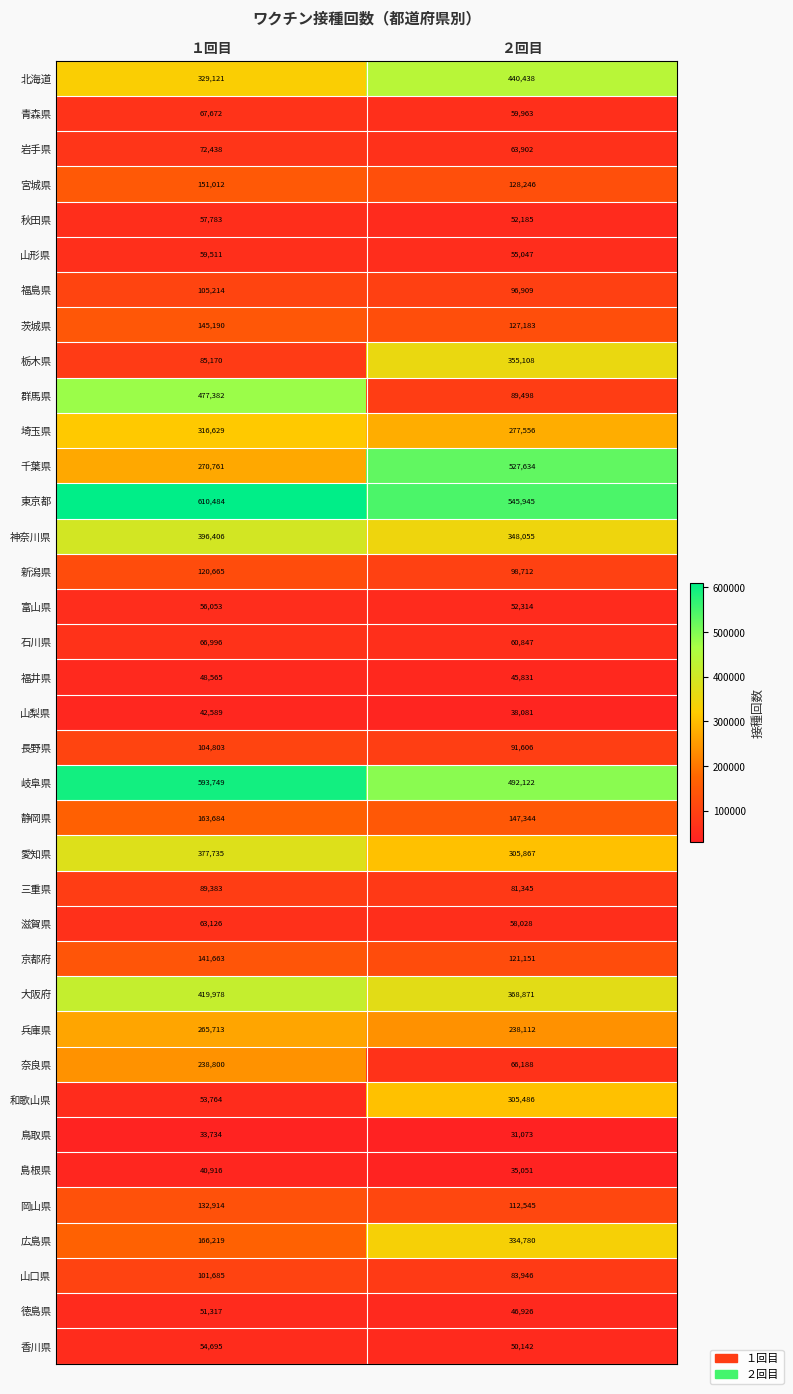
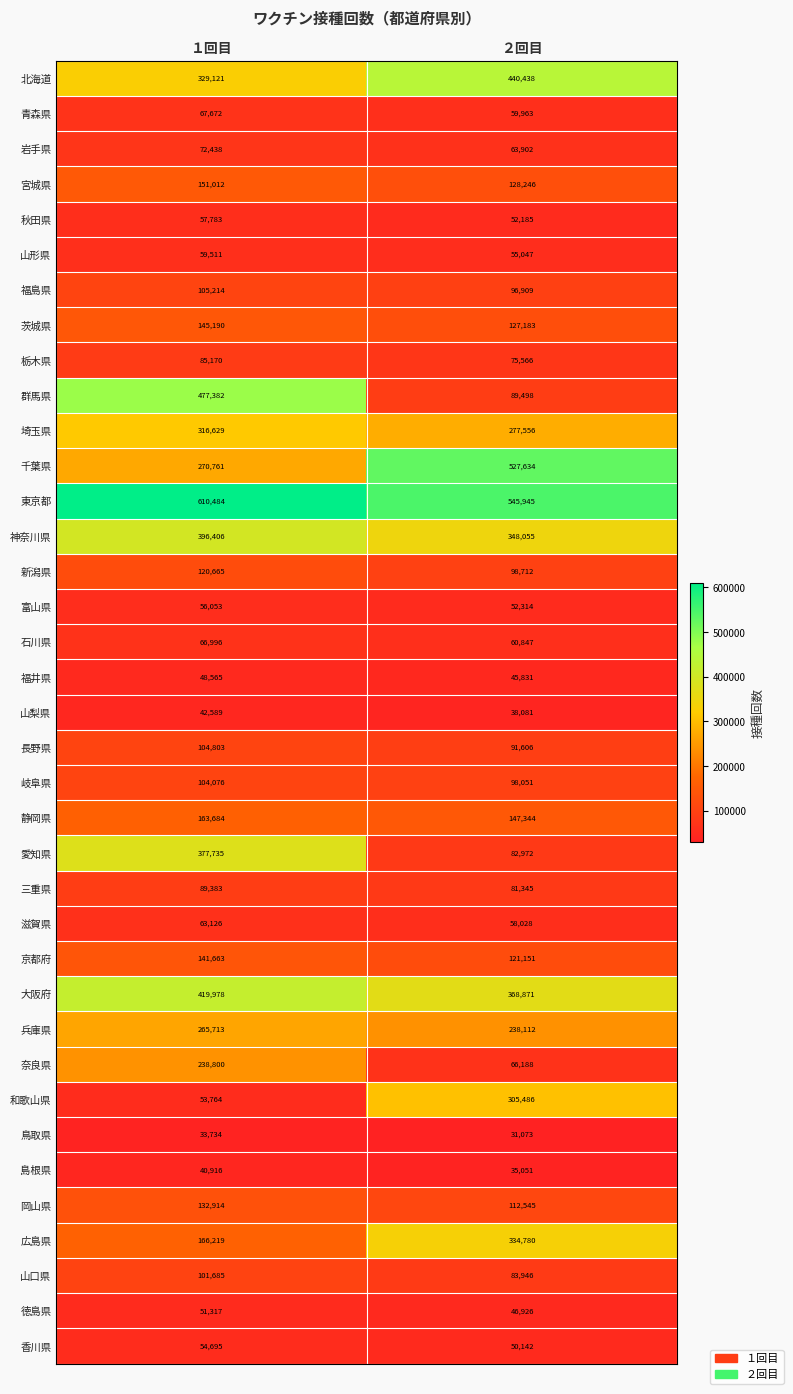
  {
    "北海道": {
      "１回目": "329,121",
      "２回目": "440,438"
    },
    "青森県": {
      "１回目": "67,672",
      "２回目": "59,963"
    },
    "岩手県": {
      "１回目": "72,438",
      "２回目": "63,902"
    },
    "宮城県": {
      "１回目": "151,012",
      "２回目": "128,246"
    },
    "秋田県": {
      "１回目": "57,783",
      "２回目": "52,185"
    },
    "山形県": {
      "１回目": "59,511",
      "２回目": "55,047"
    },
    "福島県": {
      "１回目": "105,214",
      "２回目": "96,909"
    },
    "茨城県": {
      "１回目": "145,190",
      "２回目": "127,183"
    },
    "栃木県": {
      "１回目": "85,170",
-     "２回目": "355,108"
+     "２回目": "75,566"
    },
    "群馬県": {
      "１回目": "477,382",
      "２回目": "89,498"
    },
    "埼玉県": {
      "１回目": "316,629",
      "２回目": "277,556"
    },
    "千葉県": {
      "１回目": "270,761",
      "２回目": "527,634"
    },
    "東京都": {
      "１回目": "610,484",
      "２回目": "545,945"
    },
    "神奈川県": {
      "１回目": "396,406",
      "２回目": "348,055"
    },
    "新潟県": {
      "１回目": "120,665",
      "２回目": "98,712"
    },
    "富山県": {
      "１回目": "56,053",
      "２回目": "52,314"
    },
    "石川県": {
      "１回目": "66,996",
      "２回目": "60,847"
    },
    "福井県": {
      "１回目": "48,565",
      "２回目": "45,831"
    },
    "山梨県": {
      "１回目": "42,589",
      "２回目": "38,081"
    },
    "長野県": {
      "１回目": "104,803",
      "２回目": "91,606"
    },
    "岐阜県": {
-     "１回目": "593,749",
-     "２回目": "492,122"
+     "１回目": "104,076",
+     "２回目": "98,051"
    },
    "静岡県": {
      "１回目": "163,684",
      "２回目": "147,344"
    },
    "愛知県": {
      "１回目": "377,735",
-     "２回目": "305,867"
+     "２回目": "82,972"
    },
    "三重県": {
      "１回目": "89,383",
      "２回目": "81,345"
    },
    "滋賀県": {
      "１回目": "63,126",
      "２回目": "58,028"
    },
    "京都府": {
      "１回目": "141,663",
      "２回目": "121,151"
    },
    "大阪府": {
      "１回目": "419,978",
      "２回目": "368,871"
    },
    "兵庫県": {
      "１回目": "265,713",
      "２回目": "238,112"
    },
    "奈良県": {
      "１回目": "238,800",
      "２回目": "66,188"
    },
    "和歌山県": {
      "１回目": "53,764",
      "２回目": "305,486"
    },
    "鳥取県": {
      "１回目": "33,734",
      "２回目": "31,073"
    },
    "島根県": {
      "１回目": "40,916",
      "２回目": "35,051"
    },
    "岡山県": {
      "１回目": "132,914",
      "２回目": "112,545"
    },
    "広島県": {
      "１回目": "166,219",
      "２回目": "334,780"
    },
    "山口県": {
      "１回目": "101,685",
      "２回目": "83,946"
    },
    "徳島県": {
      "１回目": "51,317",
      "２回目": "46,926"
    },
    "香川県": {
      "１回目": "54,695",
      "２回目": "50,142"
    }
  }
